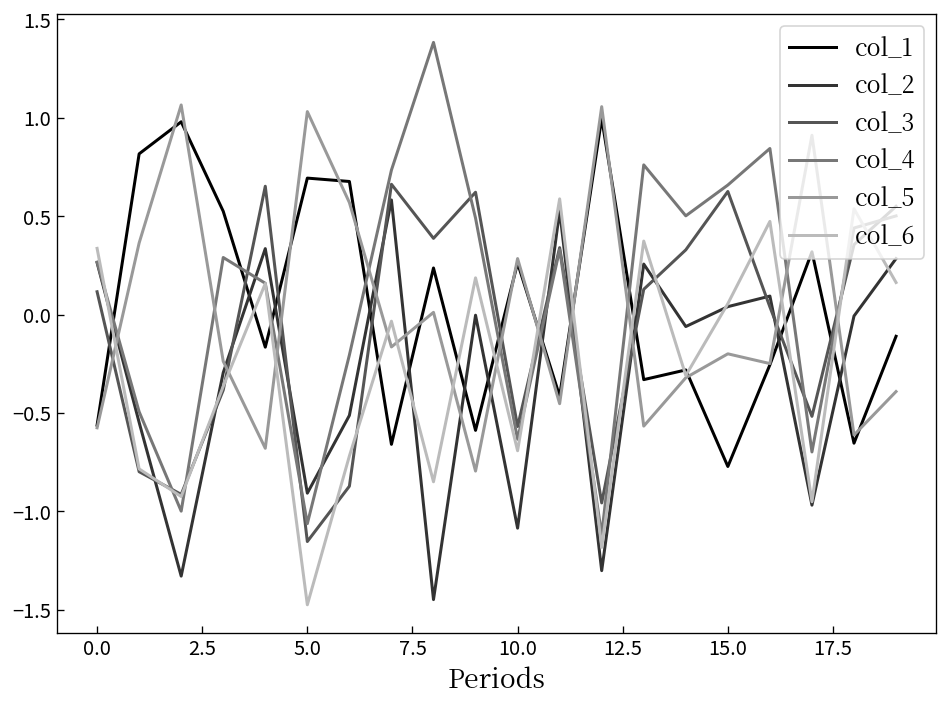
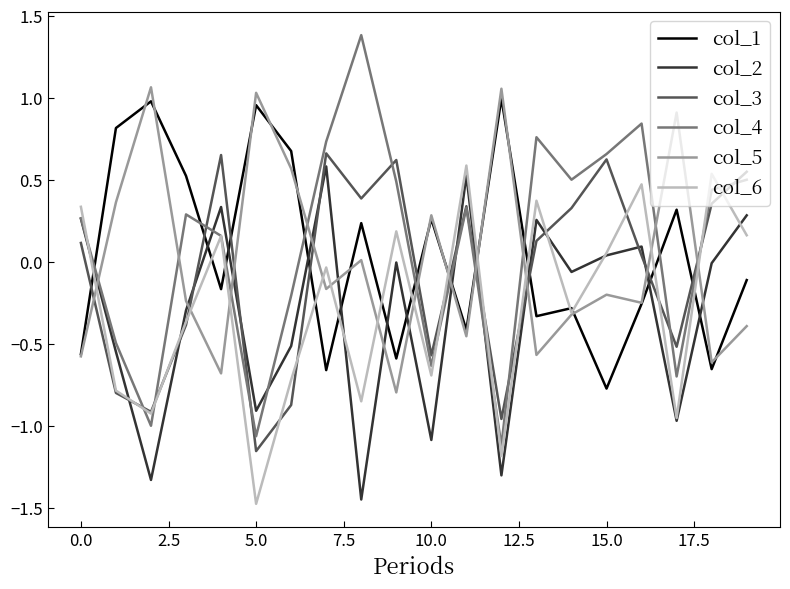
  {
    "col_1": {
-     "5.0": 0.69,
+     "5.0": 0.96,
      "10.0": 0.26,
      "15.0": -0.77
    }
  }
